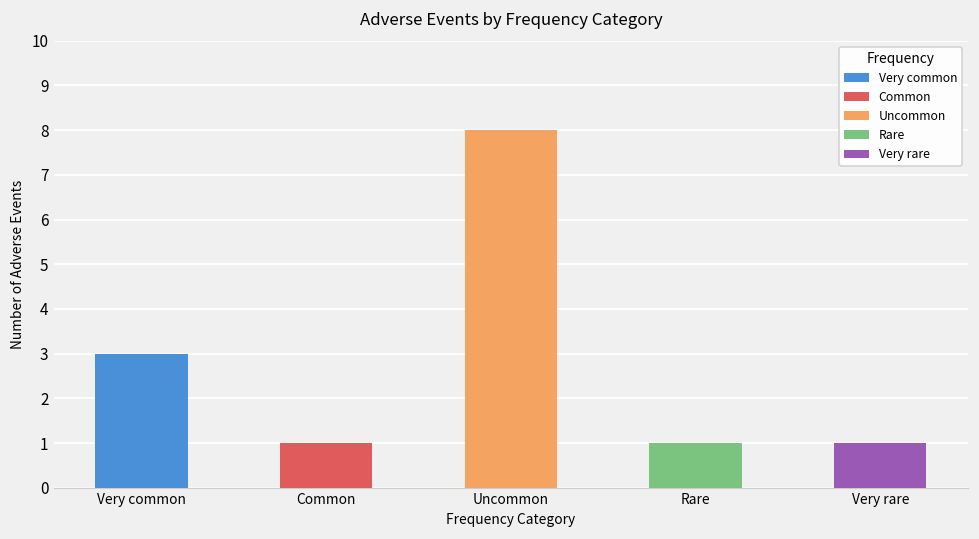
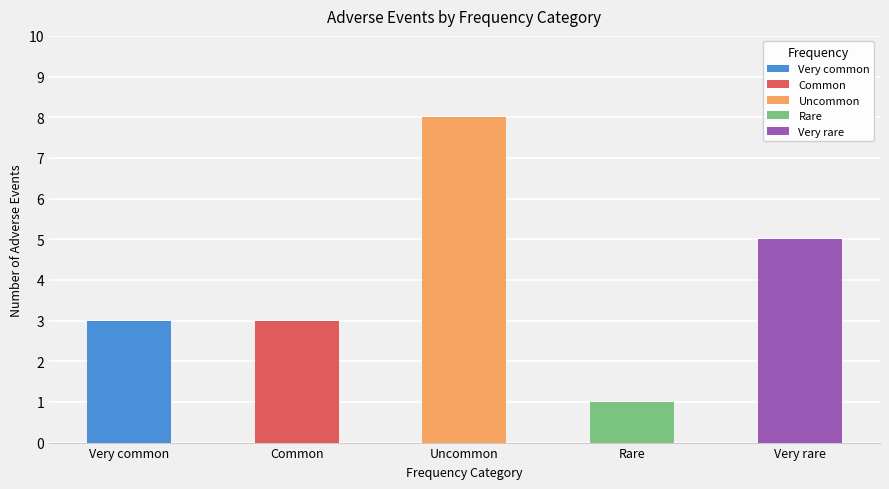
  {
    "Common": {
-     "Common": 1
+     "Common": 3
    },
    "Uncommon": {
      "Uncommon": 8
    },
    "Rare": {
      "Rare": 1
    },
    "Very rare": {
-     "Very rare": 1
+     "Very rare": 5
    }
  }
